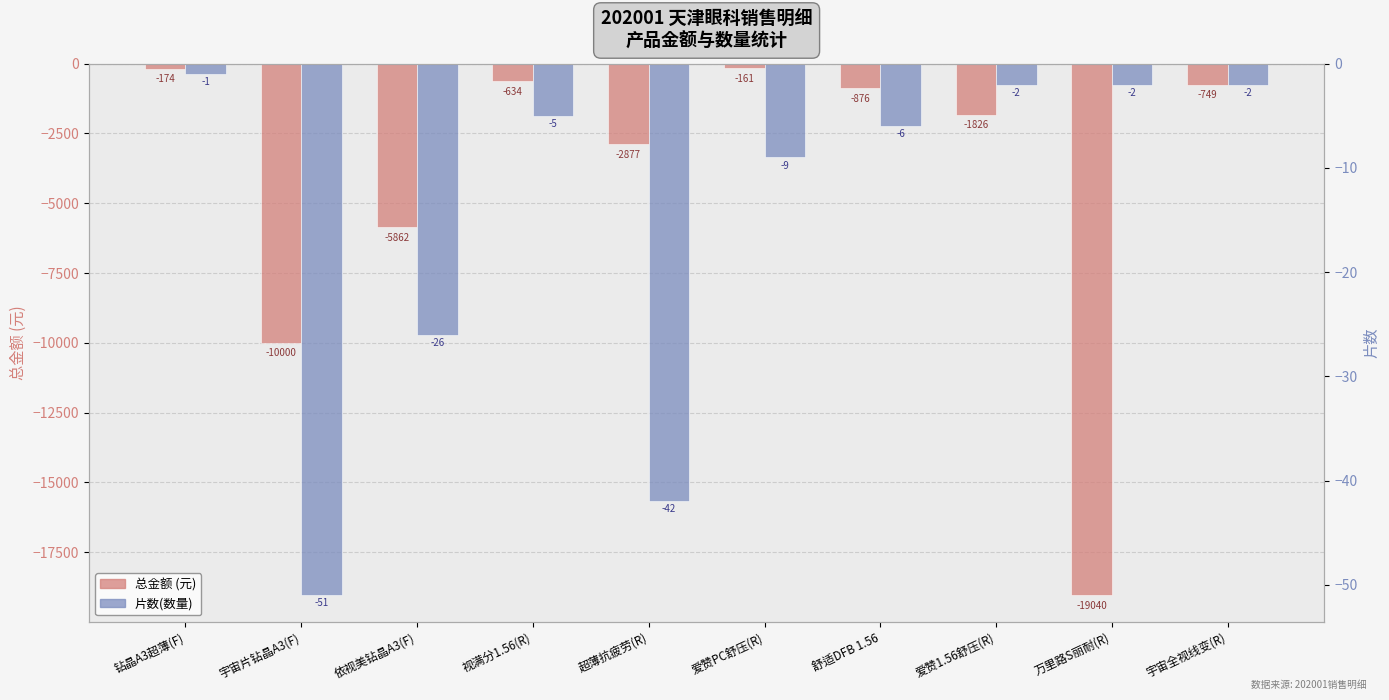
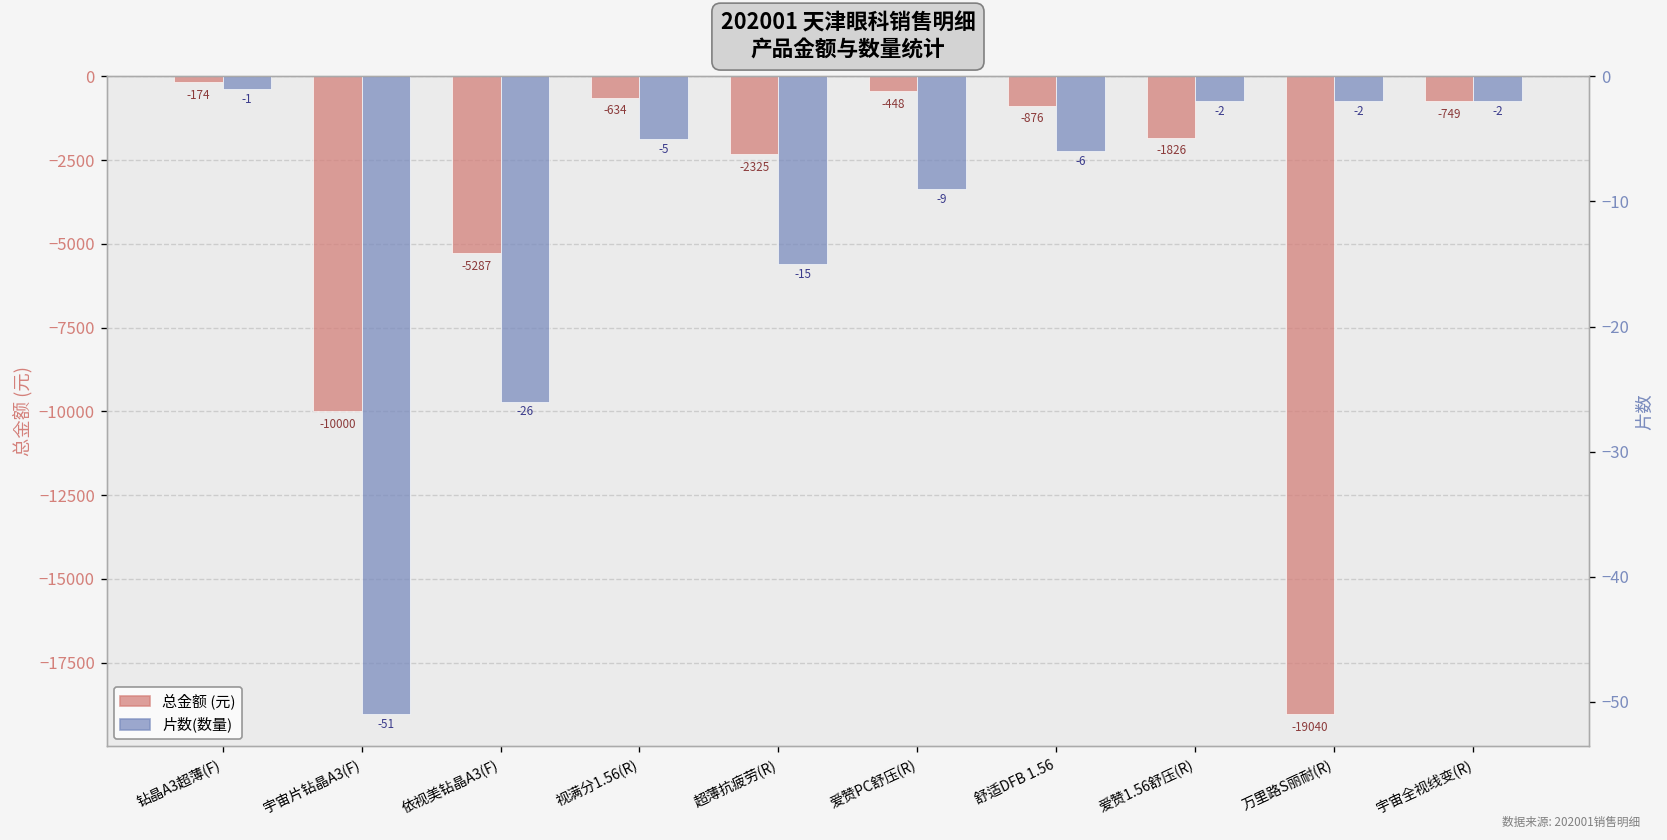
  {
    "总金额 (元)": {
      "钻晶A3超薄(F)": -174,
      "宇宙片钻晶A3(F)": -10000,
-     "依视美钻晶A3(F)": -5862,
+     "依视美钻晶A3(F)": -5287,
      "视满分1.56(R)": -634,
-     "超薄抗疲劳(R)": -2877,
-     "爱赞PC舒压(R)": -161,
+     "超薄抗疲劳(R)": -2325,
+     "爱赞PC舒压(R)": -448,
      "舒适DFB 1.56": -876,
      "爱赞1.56舒压(R)": -1826,
      "万里路S丽耐(R)": -19040,
      "宇宙全视线变(R)": -749
    },
    "片数(数量)": {
      "钻晶A3超薄(F)": -1,
      "宇宙片钻晶A3(F)": -51,
      "依视美钻晶A3(F)": -26,
      "视满分1.56(R)": -5,
-     "超薄抗疲劳(R)": -42,
+     "超薄抗疲劳(R)": -15,
      "爱赞PC舒压(R)": -9,
      "舒适DFB 1.56": -6,
      "爱赞1.56舒压(R)": -2,
      "万里路S丽耐(R)": -2,
      "宇宙全视线变(R)": -2
    }
  }
